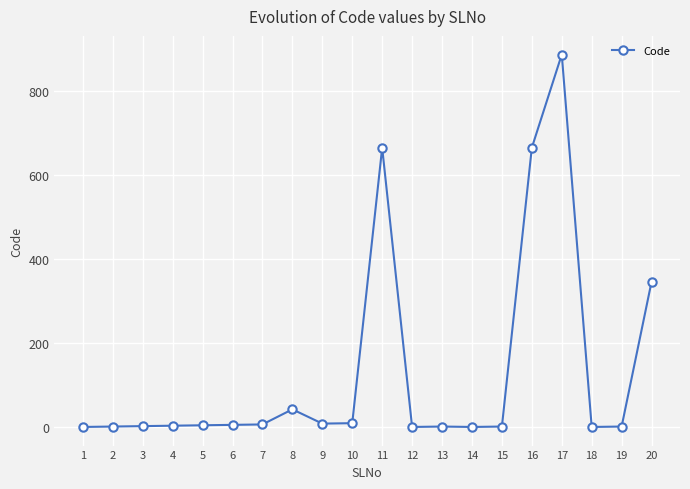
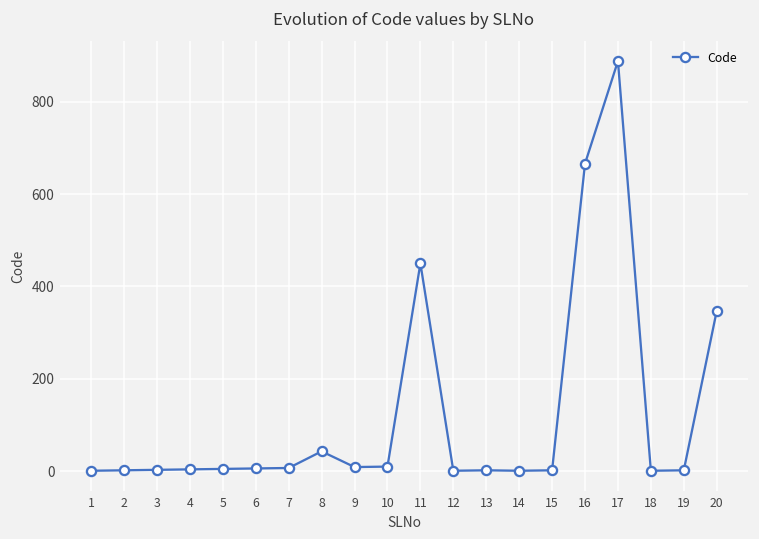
  {
    "1": 0,
    "2": 0,
    "3": 0,
    "4": 0,
    "5": 10,
    "6": 10,
    "7": 10,
    "8": 40,
    "9": 10,
    "10": 10,
-   "11": 670,
+   "11": 450,
    "12": 0,
    "13": 0,
    "14": 0,
    "15": 0,
    "16": 670,
    "17": 890,
    "18": 0,
    "19": 0,
    "20": 350
  }
